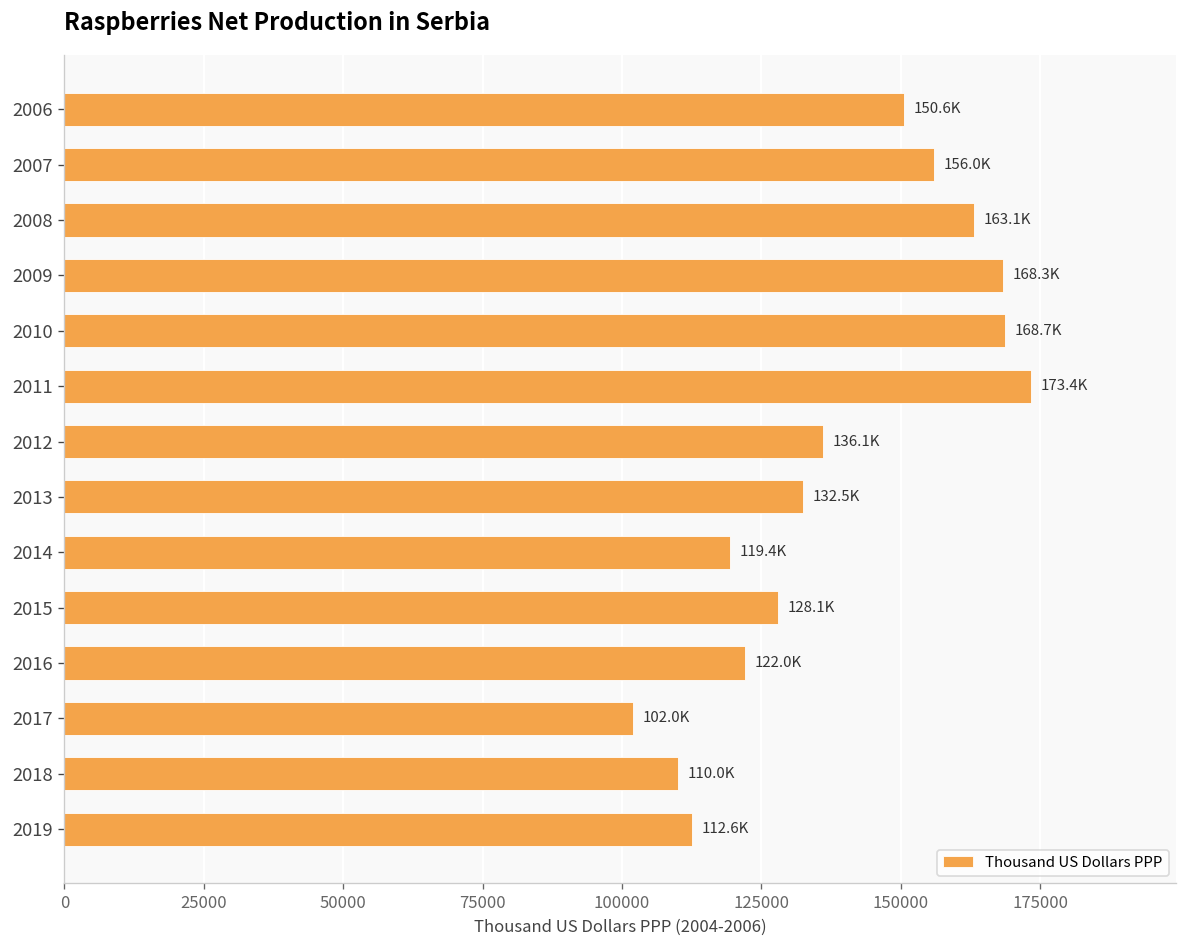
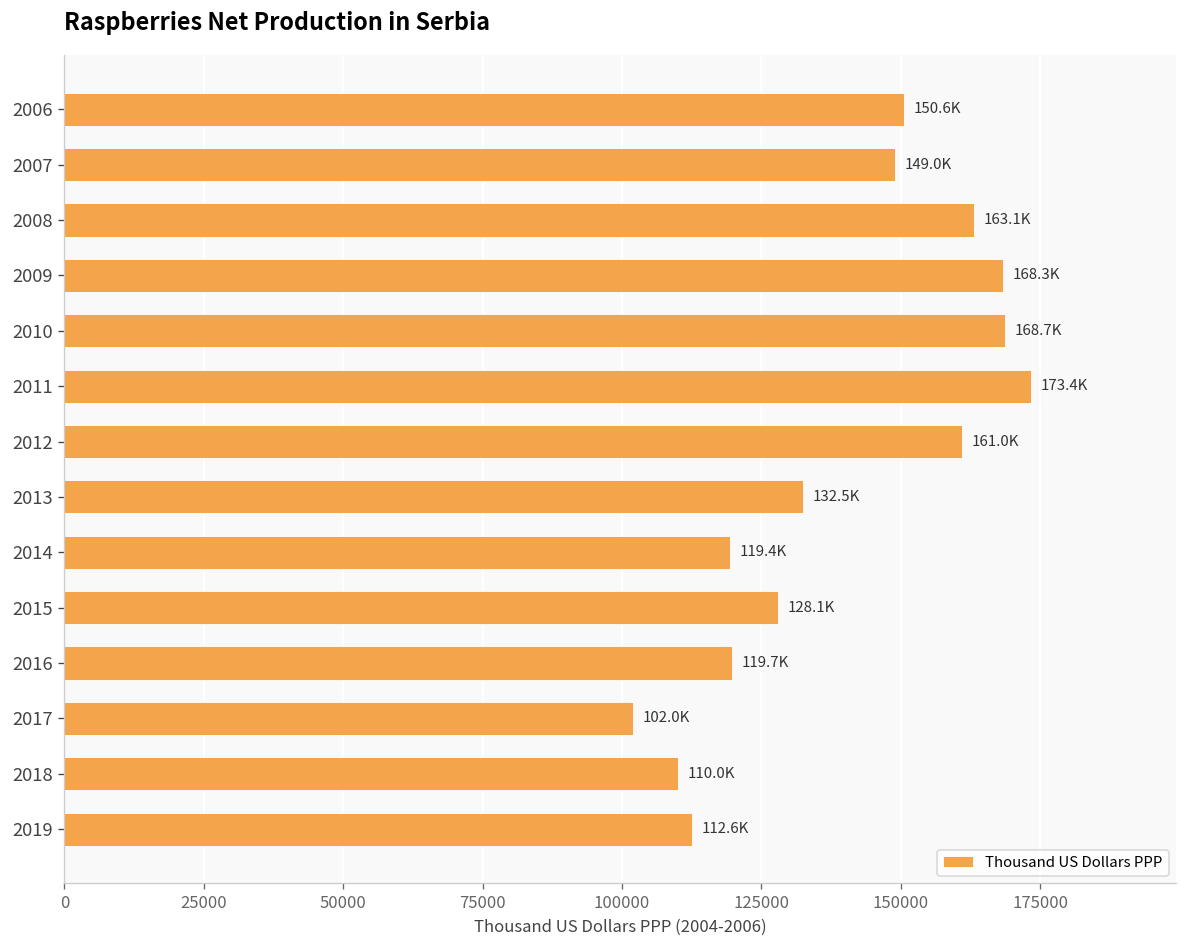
  {
    "2006": "150.6K",
-   "2007": "156.0K",
+   "2007": "149.0K",
    "2008": "163.1K",
    "2009": "168.3K",
    "2010": "168.7K",
    "2011": "173.4K",
-   "2012": "136.1K",
+   "2012": "161.0K",
    "2013": "132.5K",
    "2014": "119.4K",
    "2015": "128.1K",
-   "2016": "122.0K",
+   "2016": "119.7K",
    "2017": "102.0K",
    "2018": "110.0K",
    "2019": "112.6K"
  }
